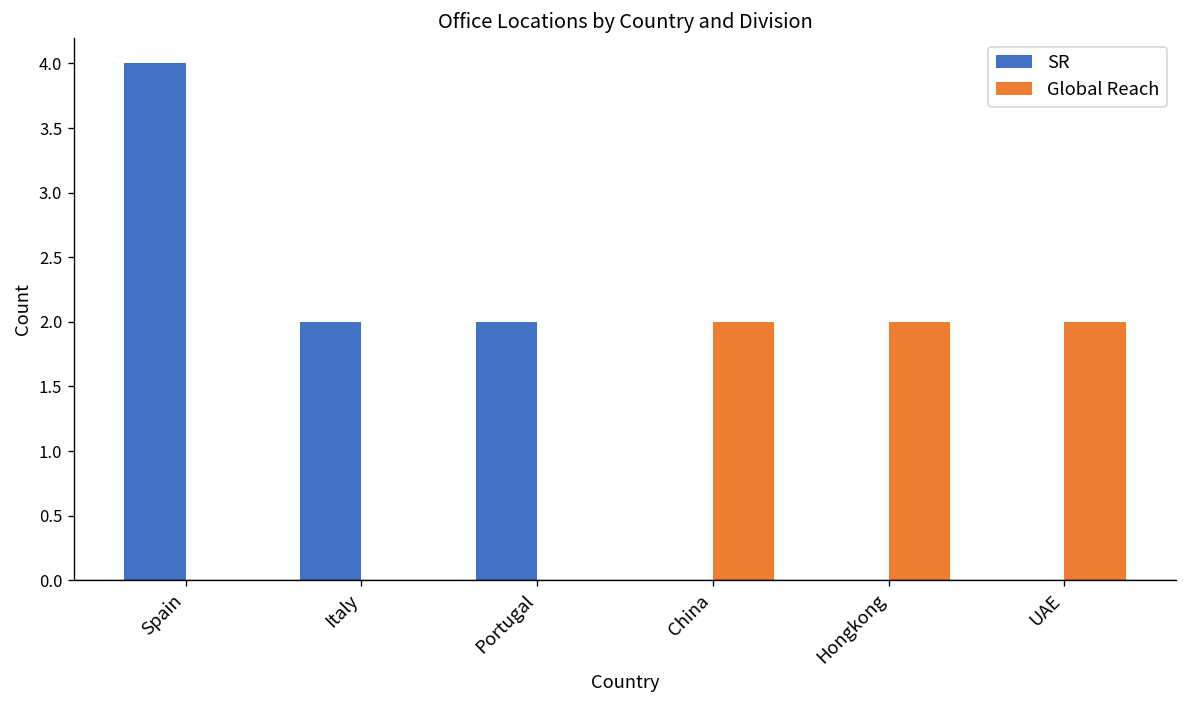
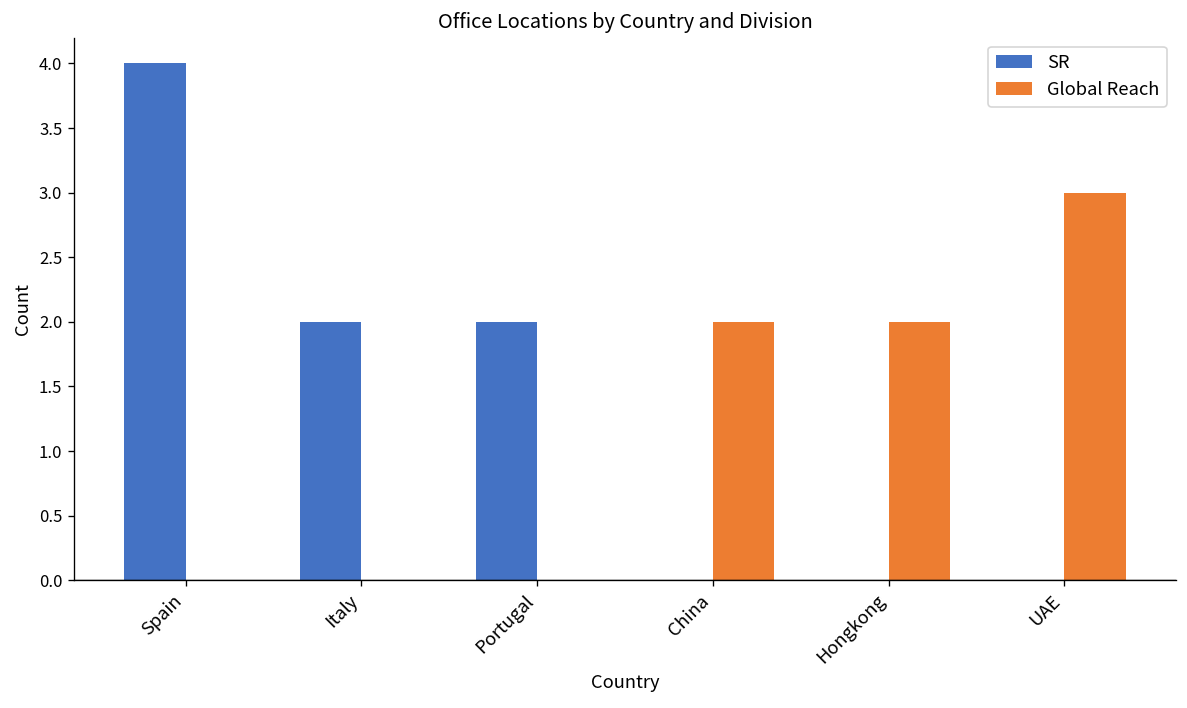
  {
    "SR": {
      "Spain": 4,
      "Italy": 2,
      "Portugal": 2,
      "China": 0,
      "Hongkong": 0,
      "UAE": 0
    },
    "Global Reach": {
      "Spain": 0,
      "Italy": 0,
      "Portugal": 0,
      "China": 2,
      "Hongkong": 2,
-     "UAE": 2
+     "UAE": 3
    }
  }
